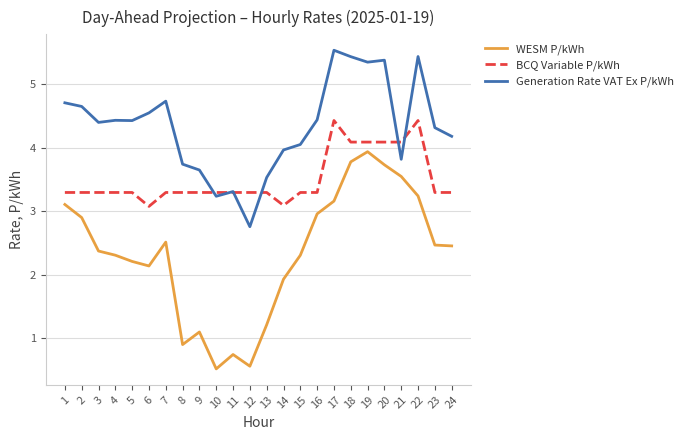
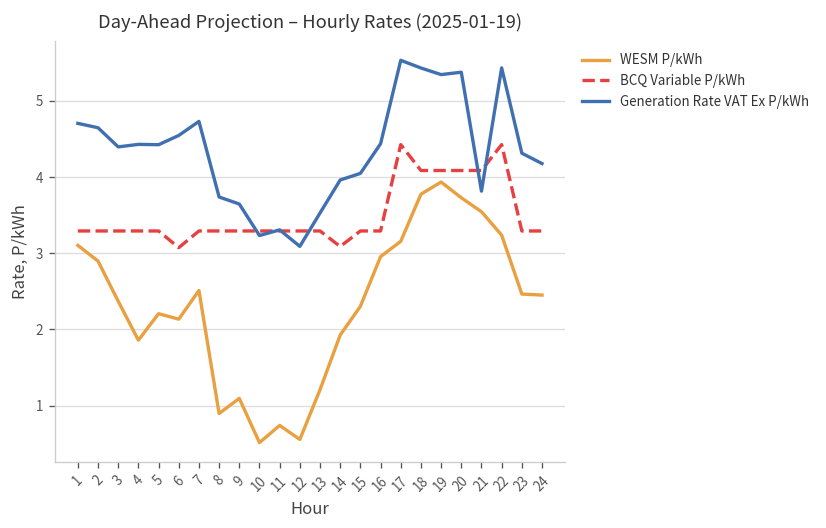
  {
    "WESM P/kWh": {
      "1": 3.1,
      "2": 2.9,
      "3": 2.4,
-     "4": 2.3,
+     "4": 1.9,
      "5": 2.2,
      "6": 2.1,
      "7": 2.5,
      "8": 0.9,
      "9": 1.1,
      "10": 0.5,
      "11": 0.7,
      "12": 0.6,
      "13": 1.2,
      "14": 1.9,
      "15": 2.3,
      "16": 3.0,
      "17": 3.2,
      "18": 3.8,
      "19": 3.9,
      "20": 3.7,
      "21": 3.5,
      "22": 3.2,
      "23": 2.5,
      "24": 2.5
    },
    "BCQ Variable P/kWh": {
      "1": 3.3,
      "2": 3.3,
      "3": 3.3,
      "4": 3.3,
      "5": 3.3,
      "6": 3.1,
      "7": 3.3,
      "8": 3.3,
      "9": 3.3,
      "10": 3.3,
      "12": 3.3,
      "13": 3.3,
      "14": 3.1,
      "15": 3.3,
      "16": 3.3,
      "17": 4.4,
      "18": 4.1,
      "19": 4.1,
      "20": 4.1,
      "21": 4.1,
      "22": 4.4,
      "23": 3.3,
      "24": 3.3
    },
    "Generation Rate VAT Ex P/kWh": {
      "1": 4.7,
      "2": 4.6,
      "3": 4.4,
      "4": 4.4,
      "5": 4.4,
      "6": 4.5,
      "7": 4.7,
      "8": 3.7,
      "9": 3.6,
      "10": 3.2,
-     "12": 2.8,
+     "12": 3.1,
      "13": 3.5,
      "14": 4.0,
      "15": 4.0,
      "16": 4.4,
      "17": 5.5,
      "18": 5.4,
      "19": 5.3,
      "20": 5.4,
      "21": 3.8,
      "22": 5.4,
      "23": 4.3,
      "24": 4.2
    }
  }
